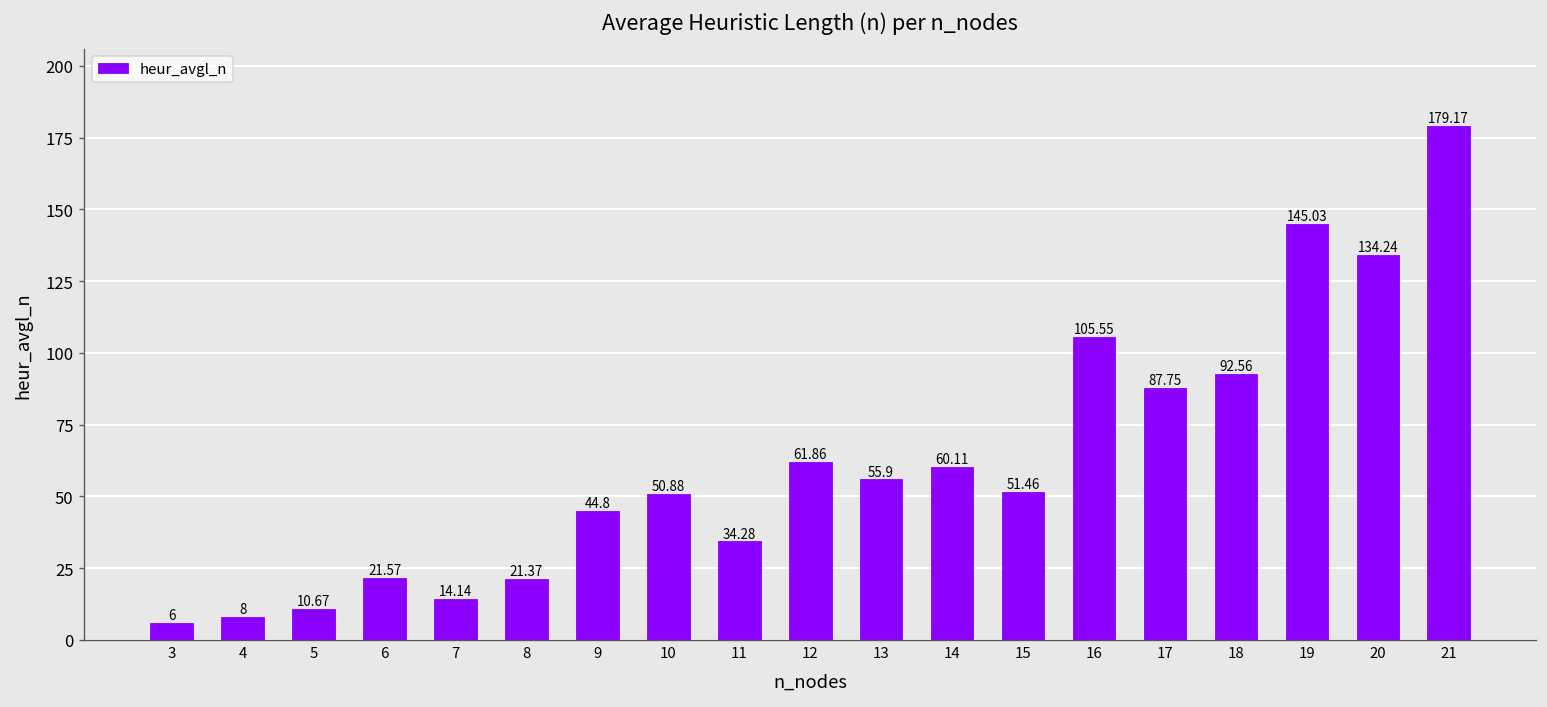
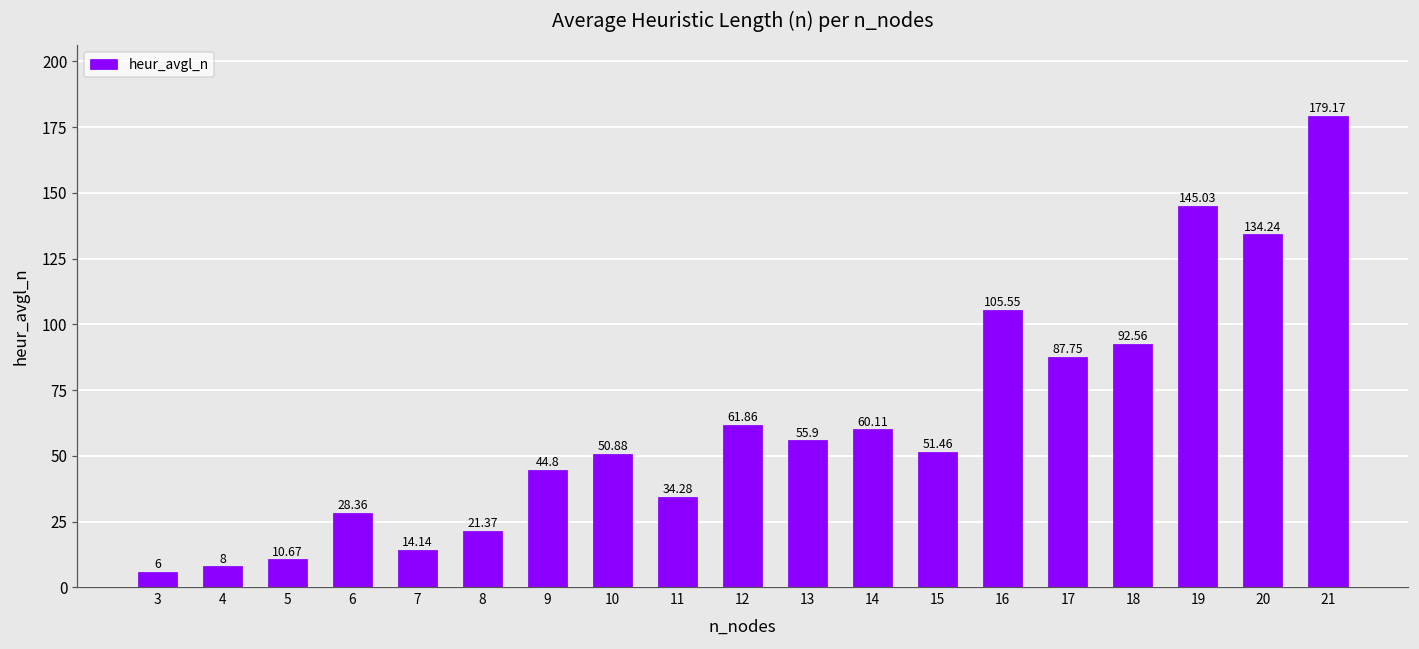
  {
    "3": 6,
    "4": 8,
    "5": 10.67,
-   "6": 21.57,
+   "6": 28.36,
    "7": 14.14,
    "8": 21.37,
    "9": 44.8,
    "10": 50.88,
    "11": 34.28,
    "12": 61.86,
    "13": 55.9,
    "14": 60.11,
    "15": 51.46,
    "16": 105.55,
    "17": 87.75,
    "18": 92.56,
    "19": 145.03,
    "20": 134.24,
    "21": 179.17
  }
